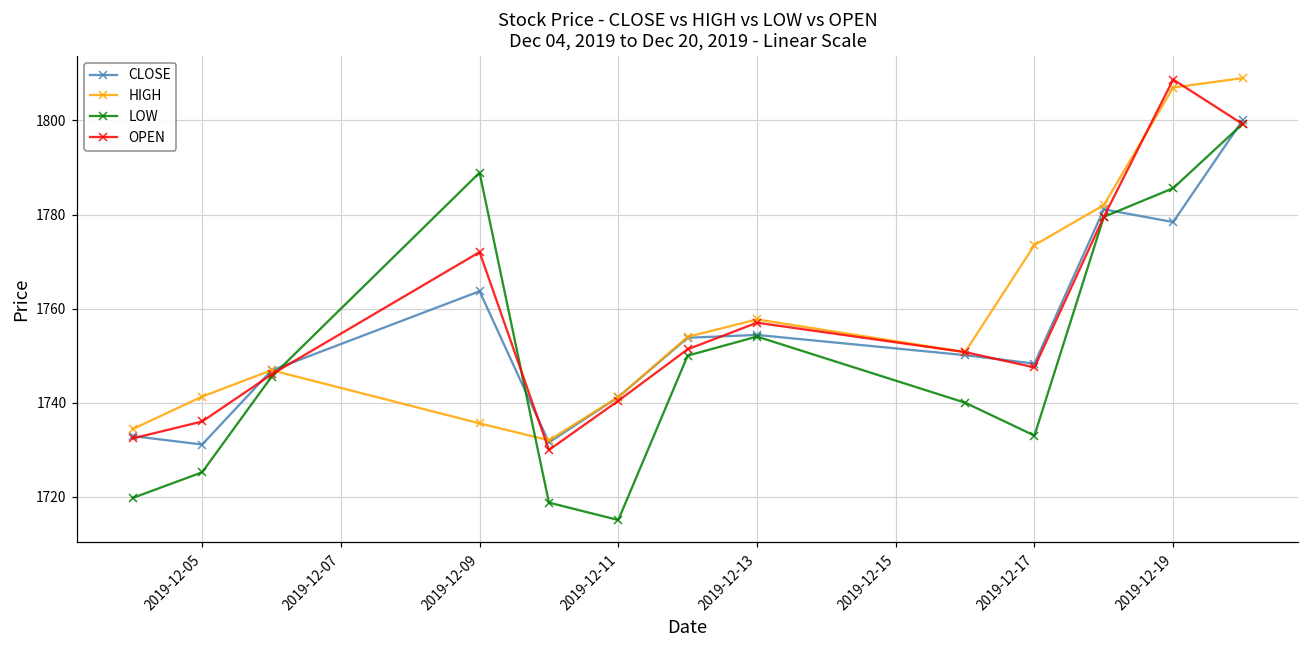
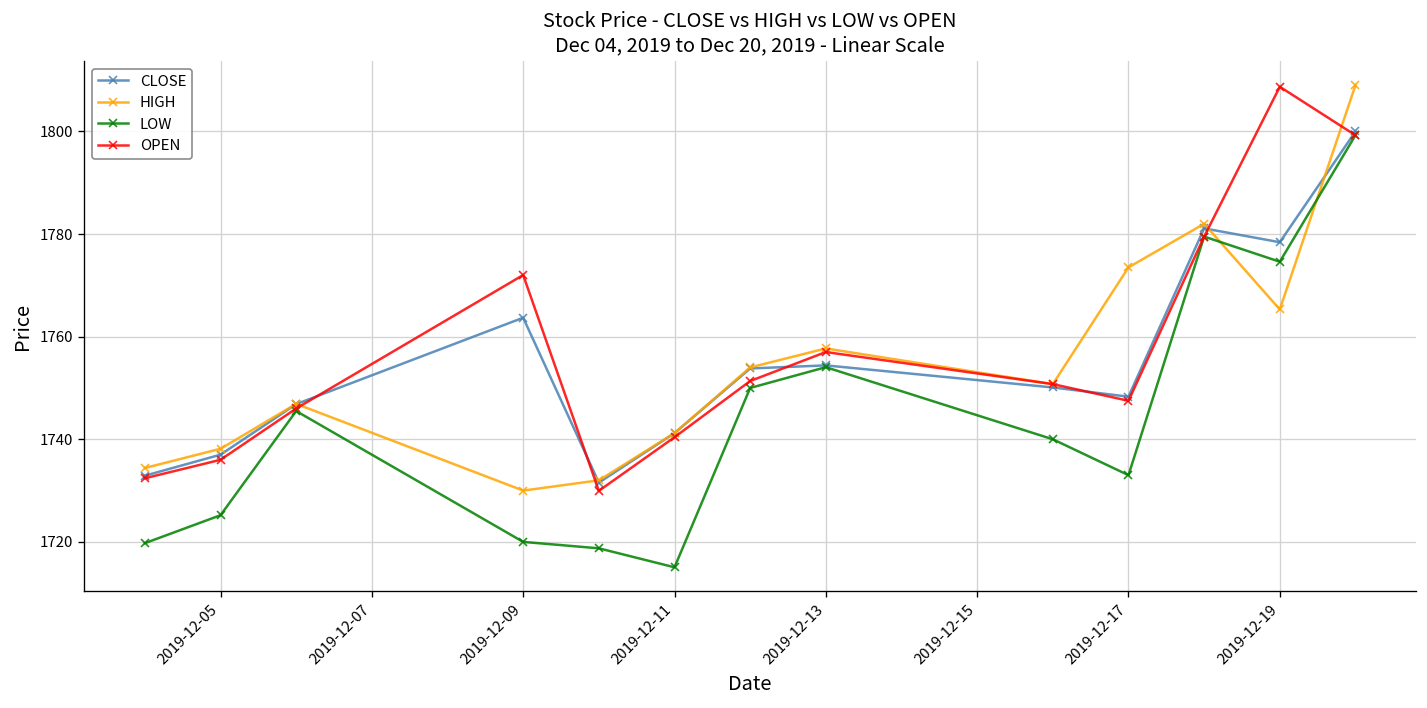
  {
    "CLOSE": {
-     "2019-12-05": 1731,
+     "2019-12-05": 1737,
      "2019-12-09": 1764,
      "2019-12-17": 1748,
      "2019-12-19": 1778
    },
    "HIGH": {
-     "2019-12-05": 1741,
-     "2019-12-09": 1736,
+     "2019-12-05": 1738,
+     "2019-12-09": 1730,
      "2019-12-13": 1758,
      "2019-12-17": 1774,
-     "2019-12-19": 1807
+     "2019-12-19": 1765
    },
    "LOW": {
      "2019-12-05": 1725,
-     "2019-12-09": 1789,
+     "2019-12-09": 1720,
      "2019-12-11": 1715,
      "2019-12-17": 1733,
-     "2019-12-19": 1786
+     "2019-12-19": 1775
    },
    "OPEN": {
      "2019-12-05": 1736,
      "2019-12-09": 1772,
      "2019-12-11": 1740,
      "2019-12-13": 1757,
      "2019-12-17": 1748,
      "2019-12-19": 1809
    }
  }
